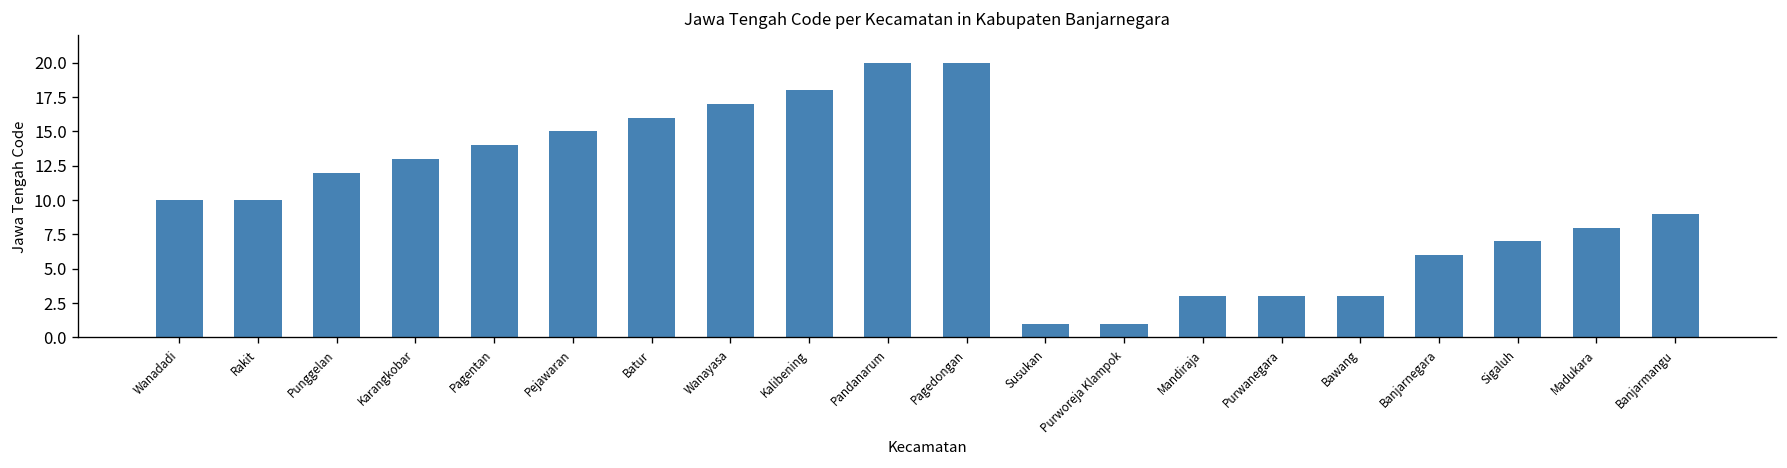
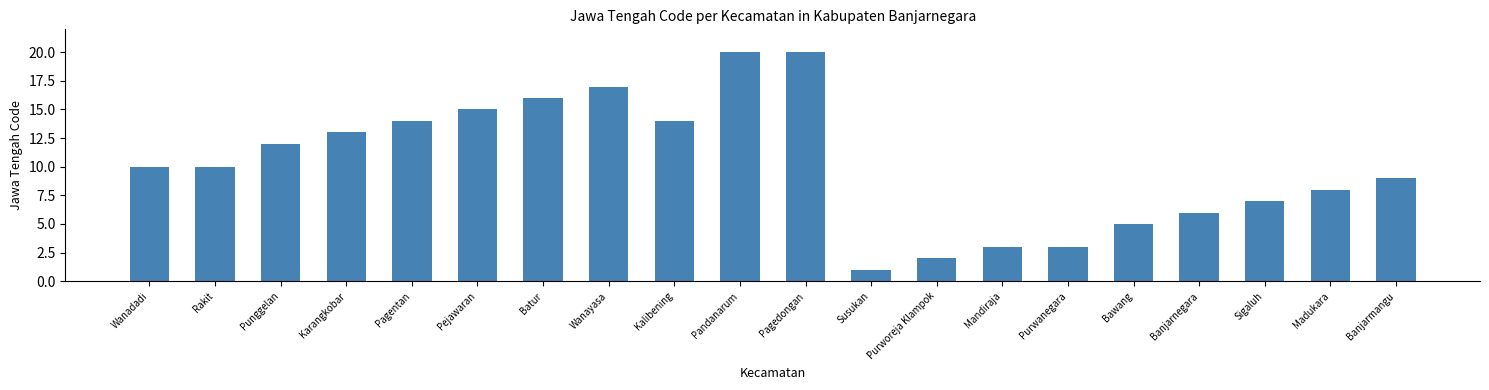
  {
    "Wanadadi": 10,
    "Rakit": 10,
    "Punggelan": 12,
    "Karangkobar": 13,
    "Pagentan": 14,
    "Pejawaran": 15,
    "Batur": 16,
    "Wanayasa": 17,
-   "Kalibening": 18,
+   "Kalibening": 14,
    "Pandanarum": 20,
    "Pagedongan": 20,
    "Susukan": 1,
-   "Purworeja Klampok": 1,
+   "Purworeja Klampok": 2,
    "Mandiraja": 3,
    "Purwanegara": 3,
-   "Bawang": 3,
+   "Bawang": 5,
    "Banjarnegara": 6,
    "Sigaluh": 7,
    "Madukara": 8,
    "Banjarmangu": 9
  }
